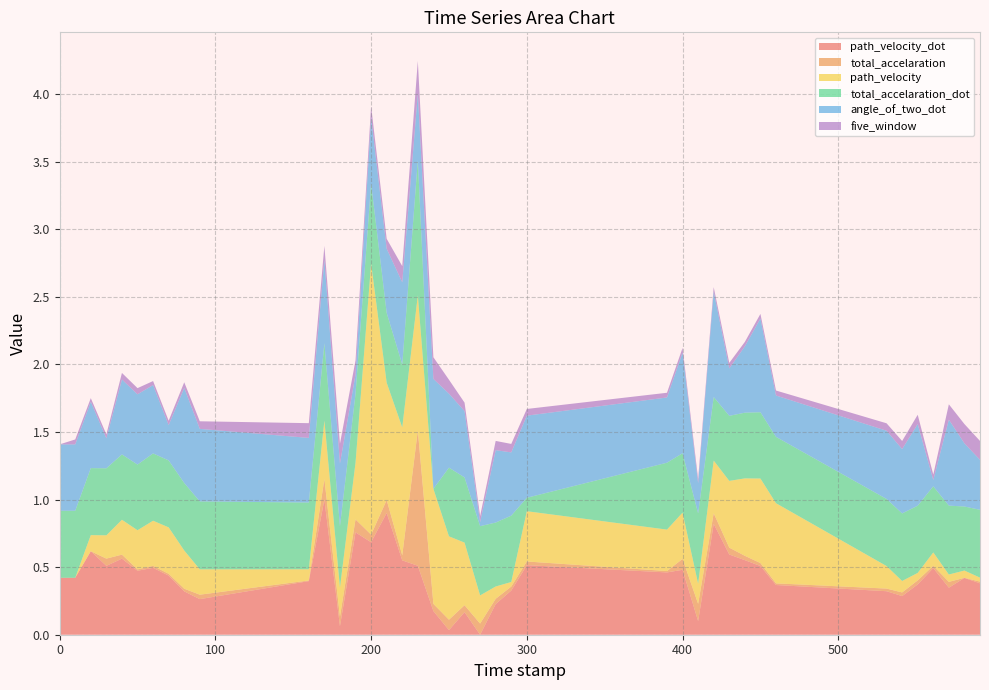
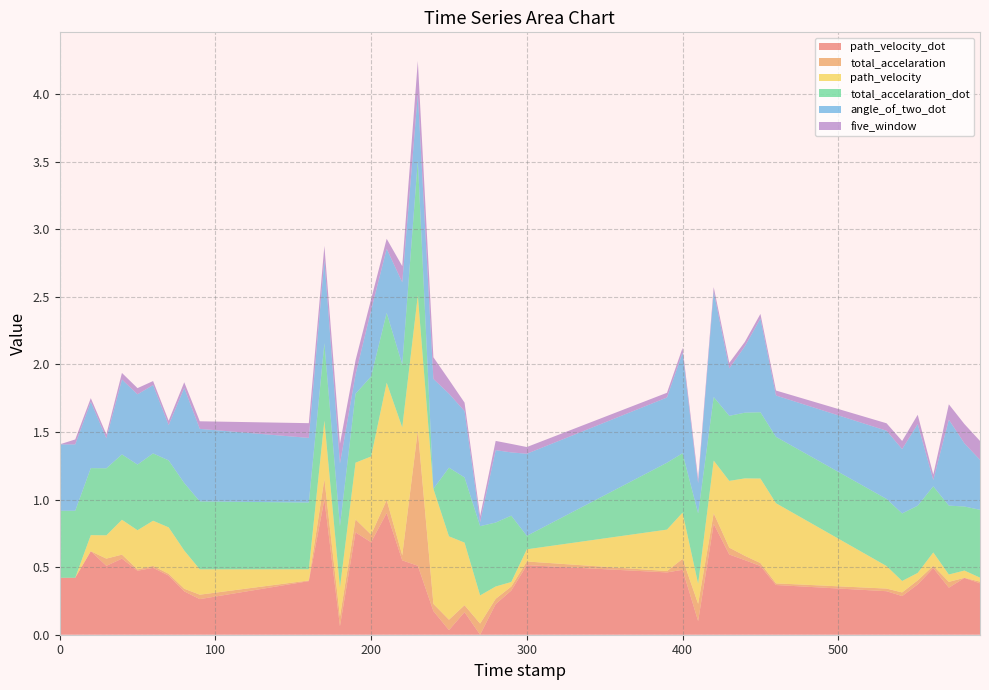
  {
    "path_velocity": {
-     "200": 2.01,
-     "300": 0.37,
+     "200": 0.58,
+     "300": 0.09,
      "400": 0.34
    },
    "total_accelaration_dot": {
      "0": 0.50,
      "200": 0.59,
      "300": 0.10,
      "400": 0.44
    },
    "angle_of_two_dot": {
      "200": 0.49,
      "300": 0.61,
      "400": 0.74
    },
    "five_window": {
      "200": 0.08,
      "300": 0.05,
      "400": 0.03
    }
  }
